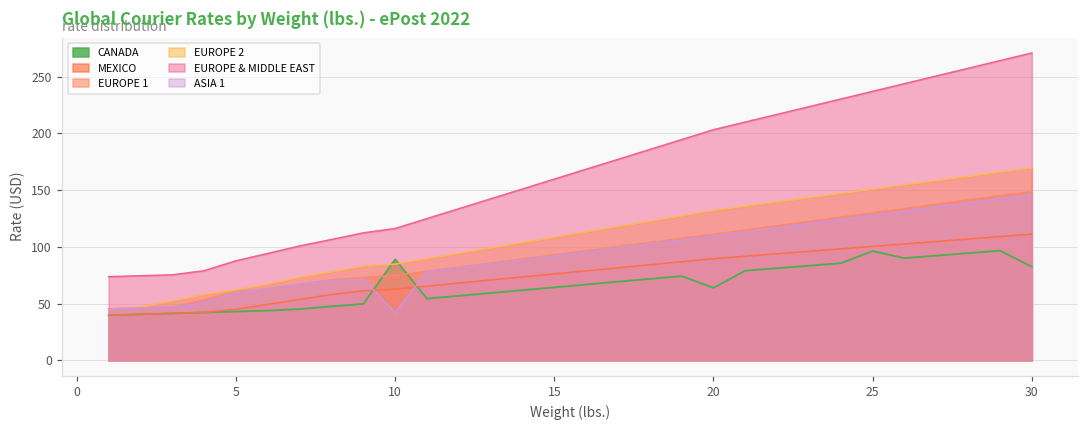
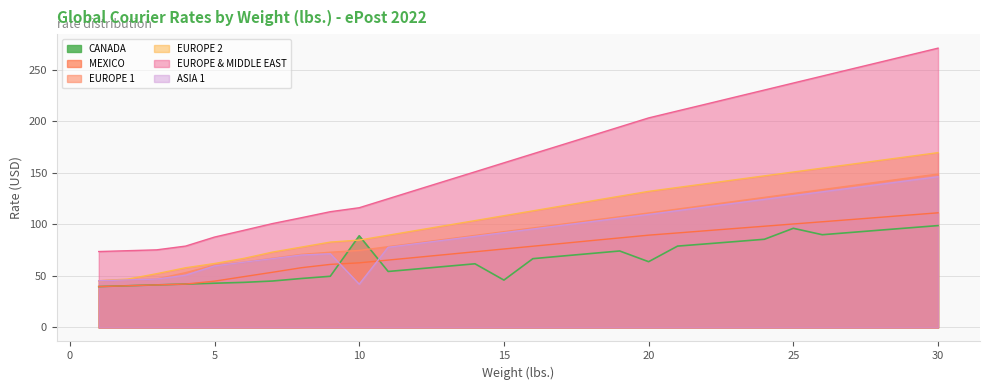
  {
    "CANADA": {
      "10": 89,
-     "15": 64,
+     "15": 46,
      "20": 64,
      "25": 96,
-     "30": 82
+     "30": 99
    },
    "ASIA 1": {
      "10": 42,
      "30": 146
    }
  }
